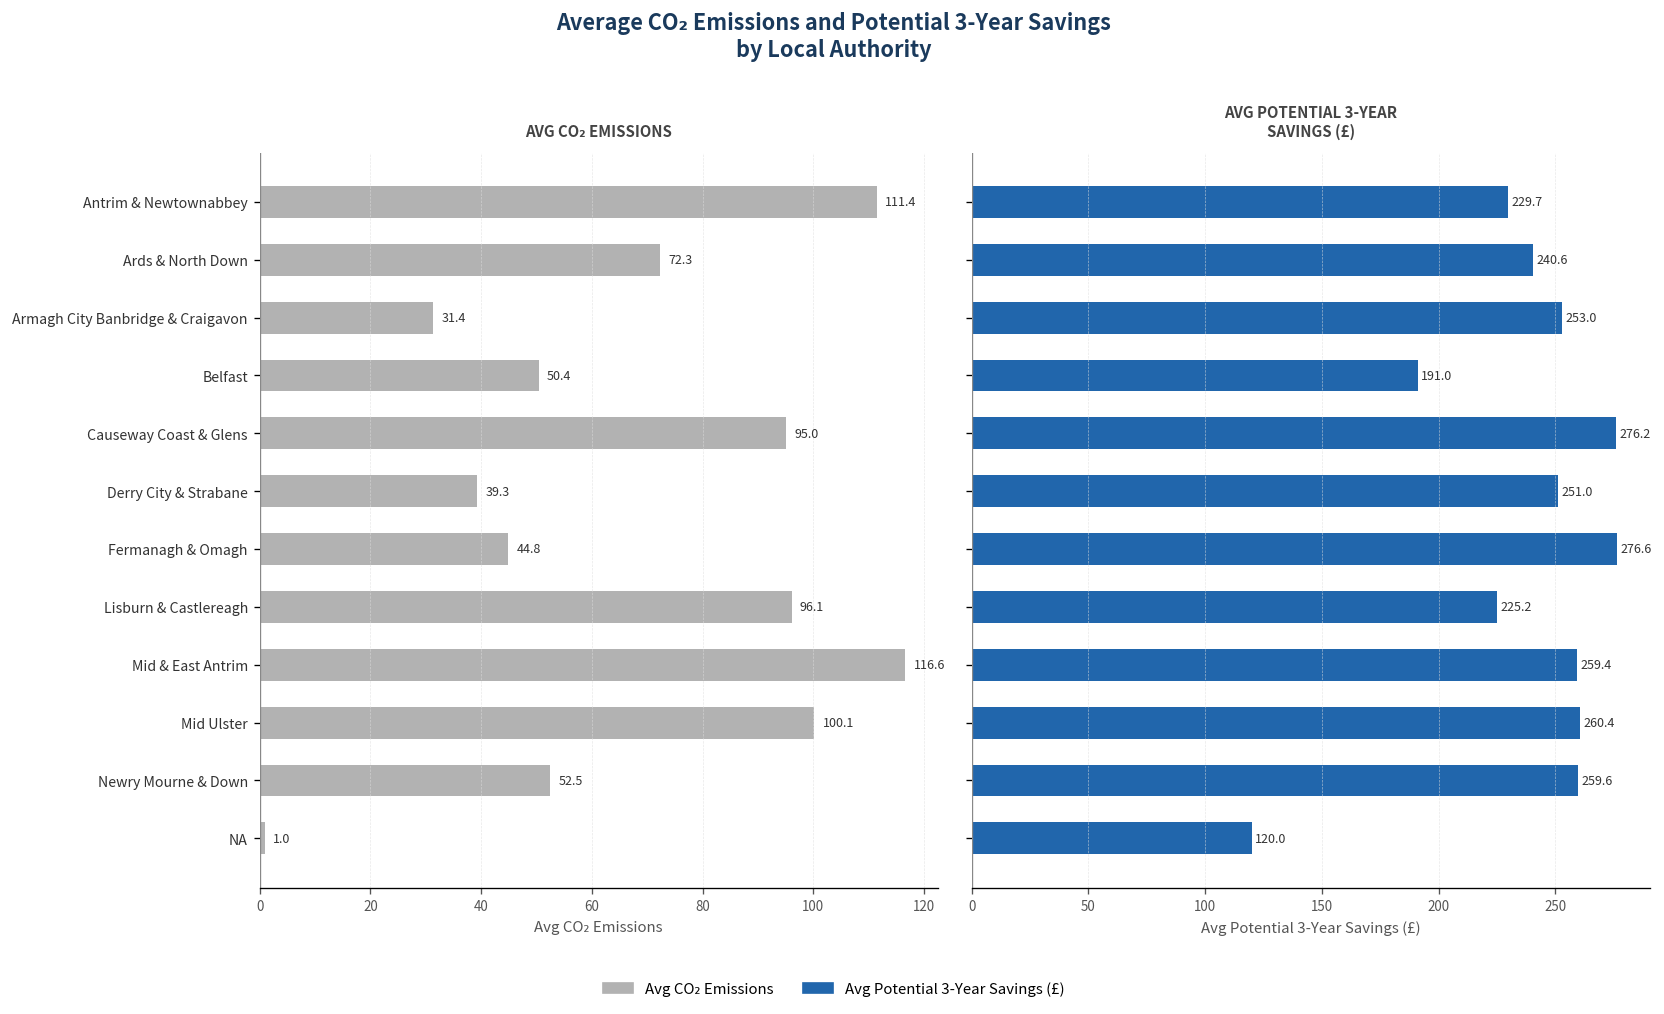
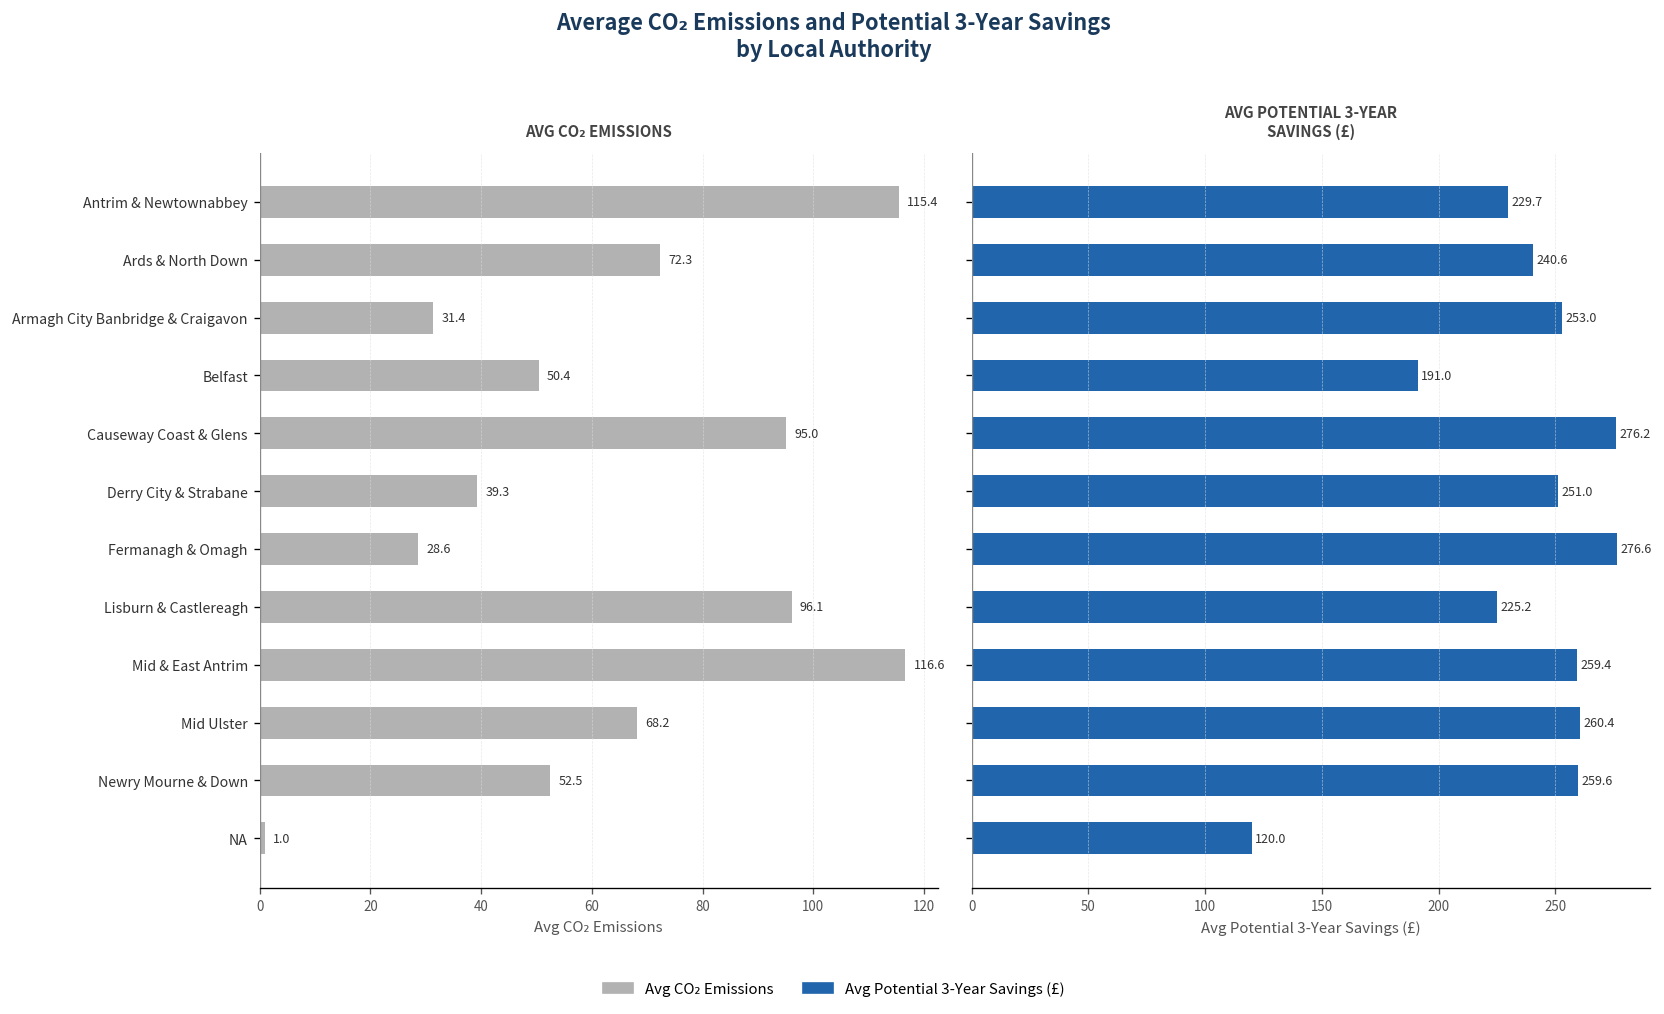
  {
    "AVG CO₂ EMISSIONS": {
-     "Antrim & Newtownabbey": 111.4,
+     "Antrim & Newtownabbey": 115.4,
      "Ards & North Down": 72.3,
      "Armagh City Banbridge & Craigavon": 31.4,
      "Belfast": 50.4,
      "Causeway Coast & Glens": 95.0,
      "Derry City & Strabane": 39.3,
-     "Fermanagh & Omagh": 44.8,
+     "Fermanagh & Omagh": 28.6,
      "Lisburn & Castlereagh": 96.1,
      "Mid & East Antrim": 116.6,
-     "Mid Ulster": 100.1,
+     "Mid Ulster": 68.2,
      "Newry Mourne & Down": 52.5,
      "NA": 1.0
    }
  }
